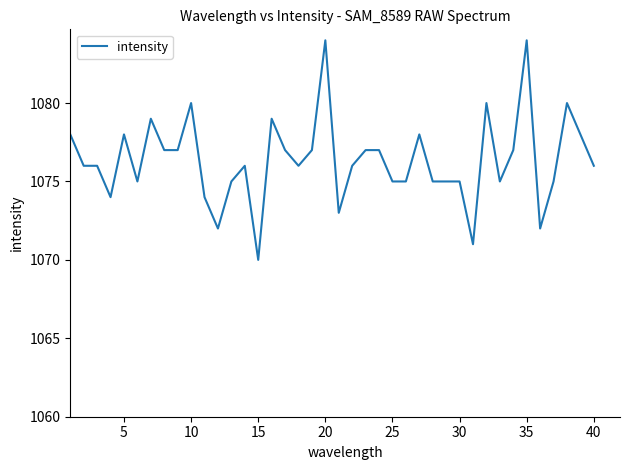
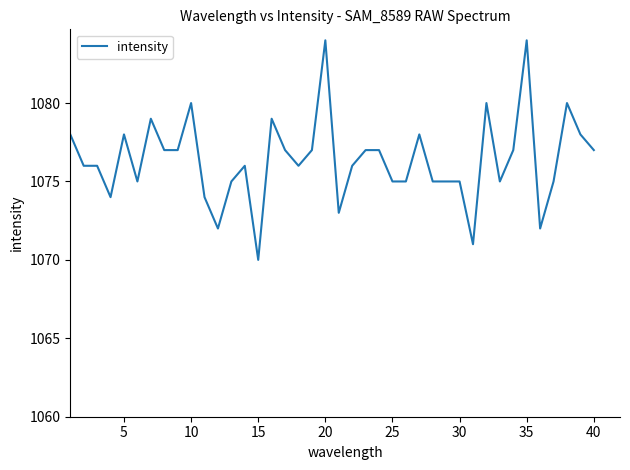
  {
    "5": 1078,
    "10": 1080,
    "15": 1070,
    "20": 1084,
    "25": 1075,
    "30": 1075,
    "35": 1084,
-   "40": 1076
+   "40": 1077
  }
